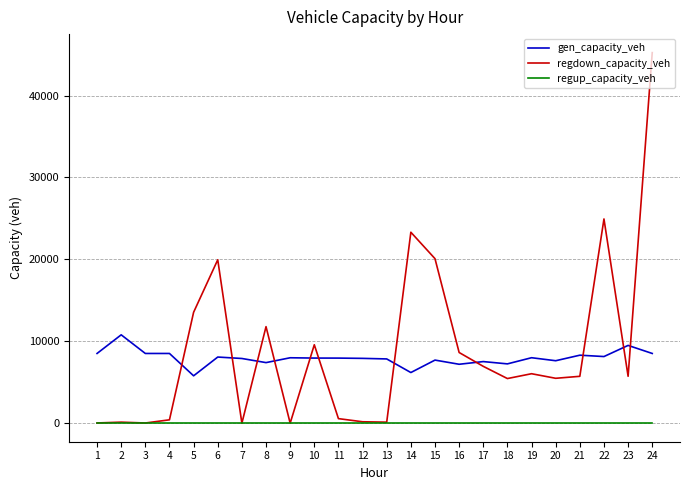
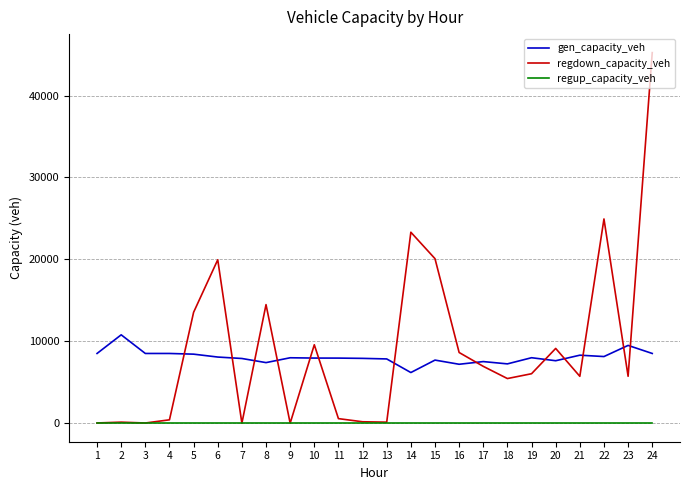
  {
    "gen_capacity_veh": {
      "1": 9000,
      "2": 11000,
      "3": 9000,
      "4": 9000,
-     "5": 6000,
+     "5": 8000,
      "6": 8000,
      "7": 8000,
      "8": 7000,
      "9": 8000,
      "10": 8000,
      "11": 8000,
      "12": 8000,
      "13": 8000,
      "14": 6000,
      "15": 8000,
      "16": 7000,
      "17": 8000,
      "18": 7000,
      "19": 8000,
      "20": 8000,
      "21": 8000,
      "22": 8000,
      "23": 9000,
      "24": 9000
    },
    "regdown_capacity_veh": {
      "4": 0,
      "5": 14000,
      "6": 20000,
-     "8": 12000,
+     "8": 14000,
      "10": 10000,
      "11": 1000,
      "14": 23000,
      "15": 20000,
      "16": 9000,
      "17": 7000,
      "18": 5000,
      "19": 6000,
-     "20": 5000,
+     "20": 9000,
      "21": 6000,
      "22": 25000,
      "23": 6000
    },
    "regup_capacity_veh": {
      "4": 0,
      "5": 0,
      "6": 0,
      "8": 0,
      "10": 0,
      "11": 0,
      "14": 0,
      "15": 0,
      "16": 0,
      "17": 0,
      "18": 0,
      "19": 0,
      "20": 0,
      "21": 0,
      "22": 0,
      "23": 0,
      "24": 0
    }
  }
